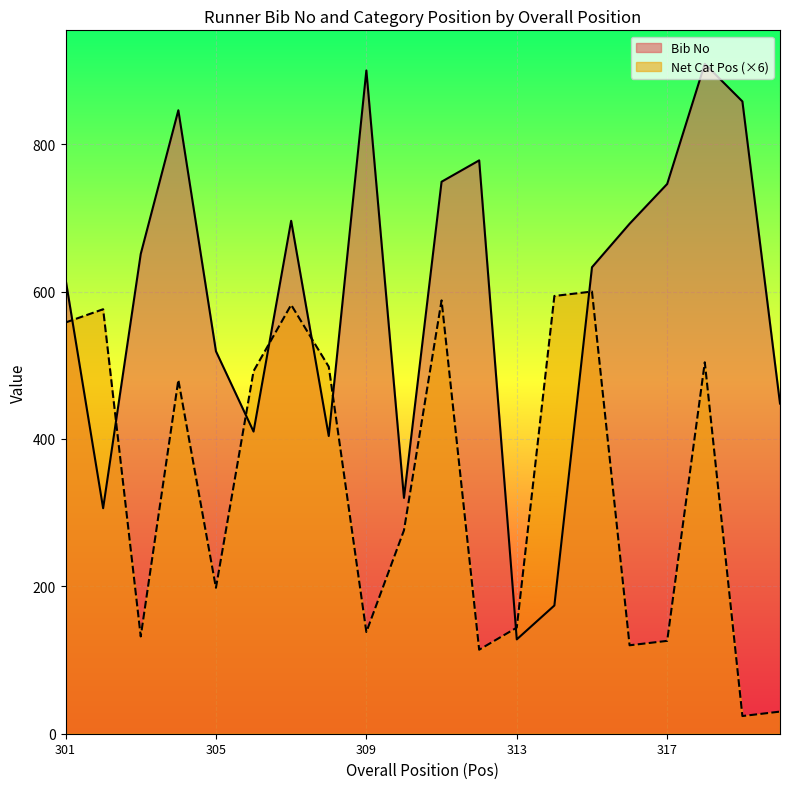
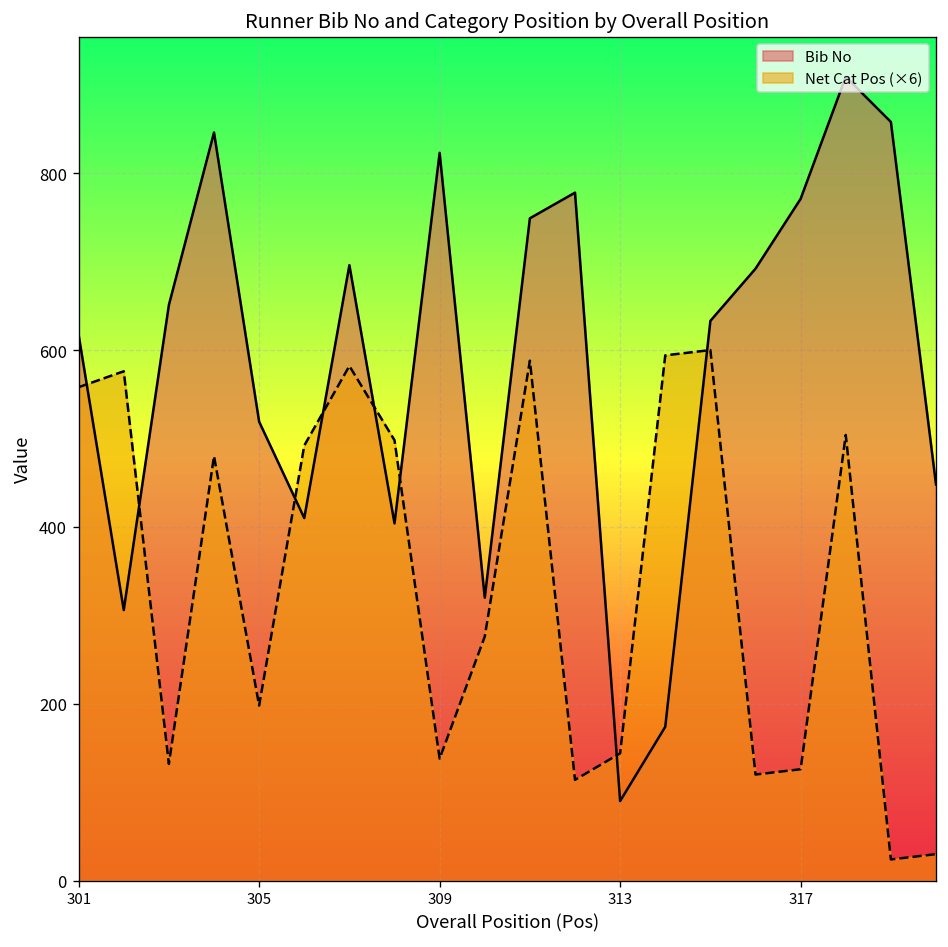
  {
    "Bib No": {
      "301": 620,
      "305": 520,
-     "309": 900,
-     "313": 130,
-     "317": 750
+     "309": 820,
+     "313": 90,
+     "317": 770
    },
    "Net Cat Pos (×6)": {
      "301": 560,
      "305": 200,
      "309": 140,
      "313": 140,
      "317": 130
    }
  }
